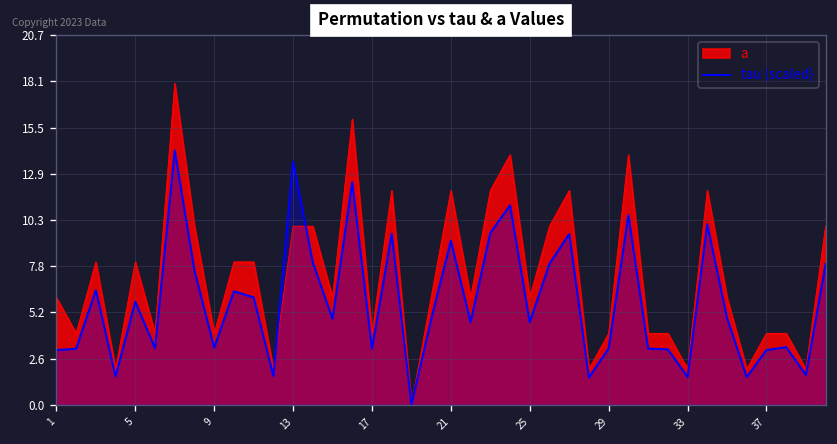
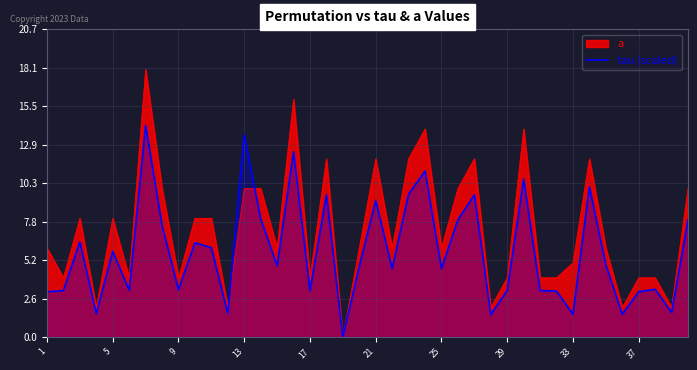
  {
    "a": {
      "1": 6,
      "5": 8,
      "9": 4,
      "13": 10,
      "17": 4,
      "21": 12,
      "25": 6,
      "29": 4,
-     "33": 2,
+     "33": 5,
      "37": 4
    },
    "tau (scaled)": {
      "1": 3,
      "5": 5.8,
      "9": 3.2,
      "13": 13.6,
      "17": 3,
      "21": 9.2,
      "25": 4.6,
      "29": 3,
      "33": 1.6,
      "37": 3
    }
  }
